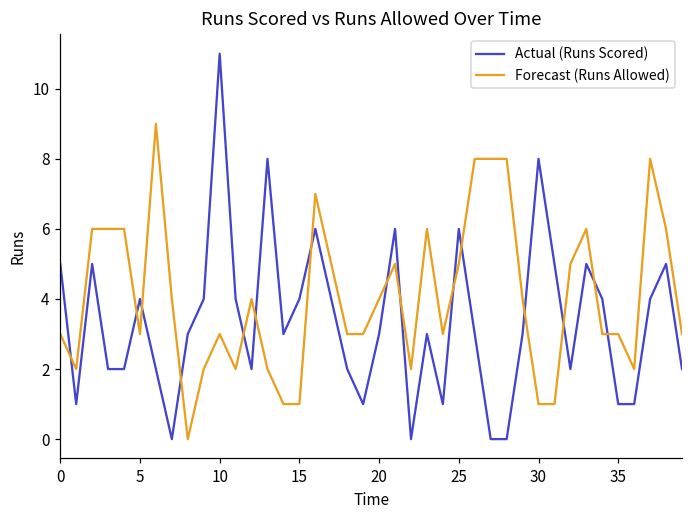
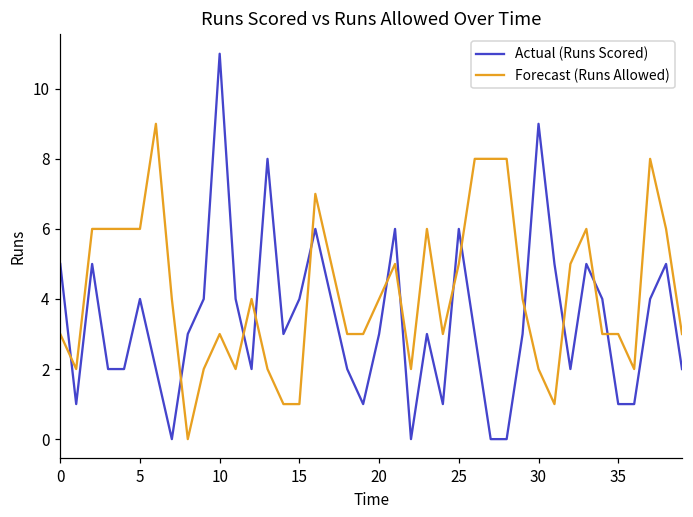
  {
    "Actual (Runs Scored)": {
      "0": 5,
      "5": 4,
      "10": 11,
      "15": 4,
      "20": 3,
      "25": 6,
-     "30": 8,
+     "30": 9,
      "35": 1
    },
    "Forecast (Runs Allowed)": {
      "0": 3,
-     "5": 3,
+     "5": 6,
      "10": 3,
      "15": 1,
      "20": 4,
      "25": 5,
-     "30": 1,
+     "30": 2,
      "35": 3
    }
  }
